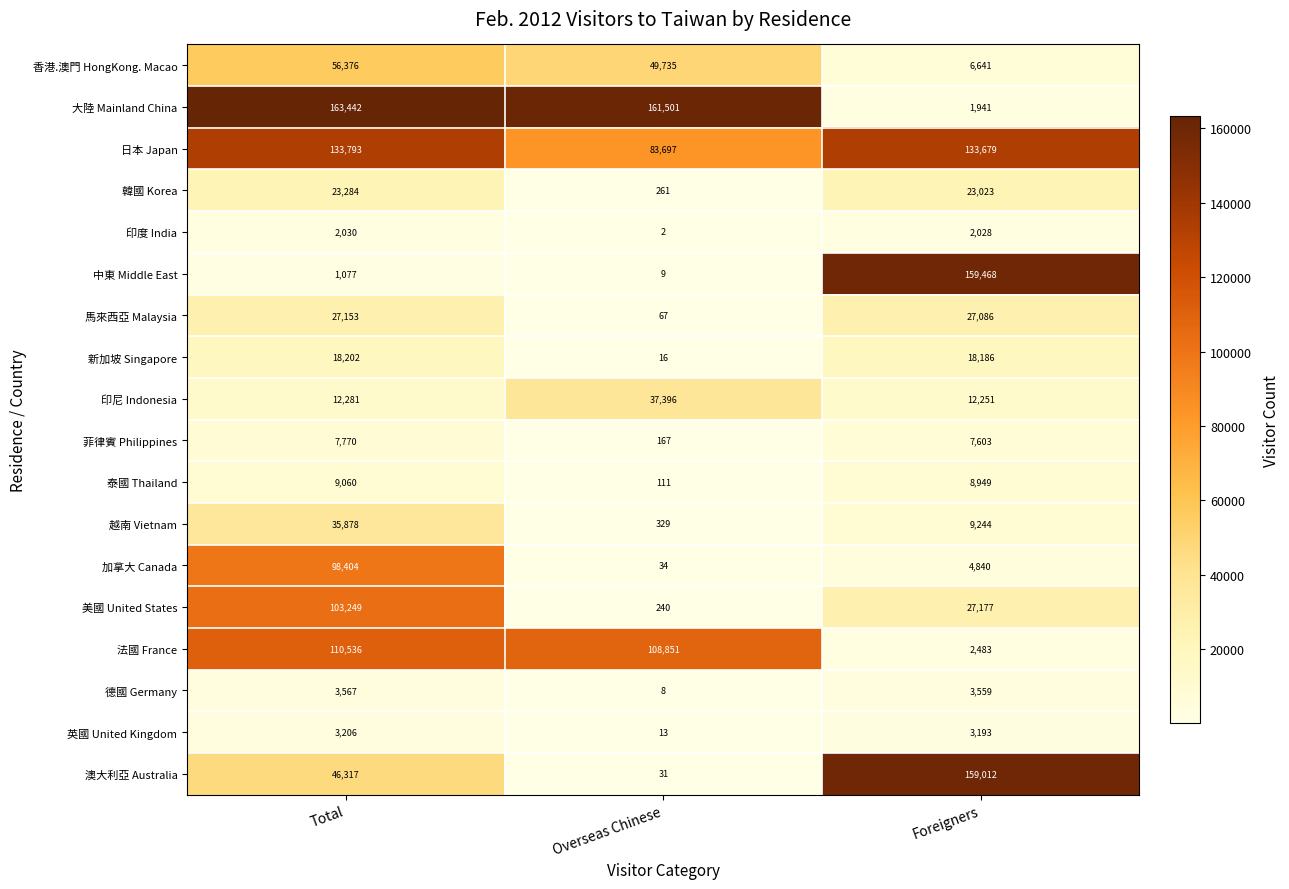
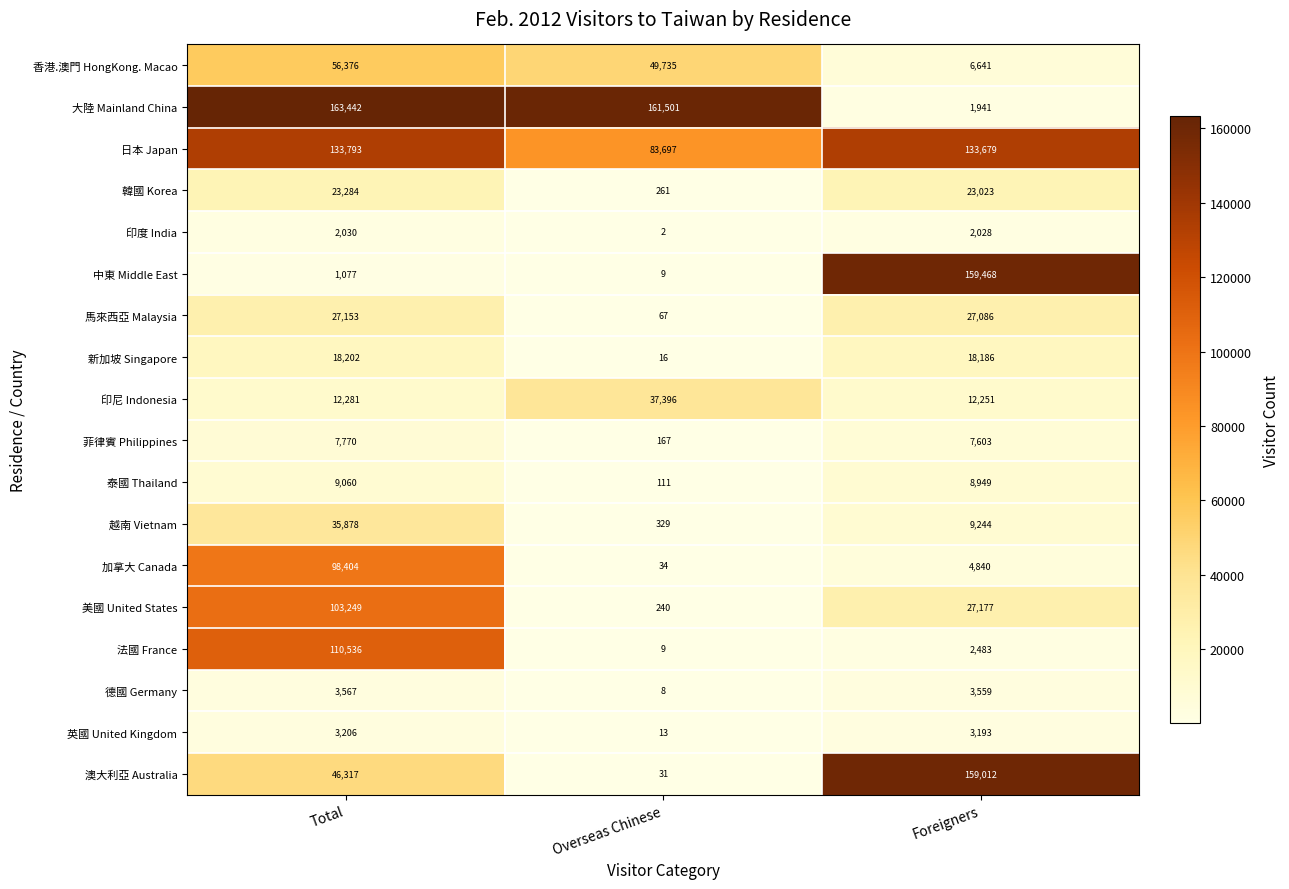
  {
    "香港.澳門 HongKong. Macao": {
      "Total": "56,376",
      "Overseas Chinese": "49,735",
      "Foreigners": "6,641"
    },
    "大陸 Mainland China": {
      "Total": "163,442",
      "Overseas Chinese": "161,501",
      "Foreigners": "1,941"
    },
    "日本 Japan": {
      "Total": "133,793",
      "Overseas Chinese": "83,697",
      "Foreigners": "133,679"
    },
    "韓國 Korea": {
      "Total": "23,284",
      "Overseas Chinese": "261",
      "Foreigners": "23,023"
    },
    "印度 India": {
      "Total": "2,030",
      "Overseas Chinese": "2",
      "Foreigners": "2,028"
    },
    "中東 Middle East": {
      "Total": "1,077",
      "Overseas Chinese": "9",
      "Foreigners": "159,468"
    },
    "馬來西亞 Malaysia": {
      "Total": "27,153",
      "Overseas Chinese": "67",
      "Foreigners": "27,086"
    },
    "新加坡 Singapore": {
      "Total": "18,202",
      "Overseas Chinese": "16",
      "Foreigners": "18,186"
    },
    "印尼 Indonesia": {
      "Total": "12,281",
      "Overseas Chinese": "37,396",
      "Foreigners": "12,251"
    },
    "菲律賓 Philippines": {
      "Total": "7,770",
      "Overseas Chinese": "167",
      "Foreigners": "7,603"
    },
    "泰國 Thailand": {
      "Total": "9,060",
      "Overseas Chinese": "111",
      "Foreigners": "8,949"
    },
    "越南 Vietnam": {
      "Total": "35,878",
      "Overseas Chinese": "329",
      "Foreigners": "9,244"
    },
    "加拿大 Canada": {
      "Total": "98,404",
      "Overseas Chinese": "34",
      "Foreigners": "4,840"
    },
    "美國 United States": {
      "Total": "103,249",
      "Overseas Chinese": "240",
      "Foreigners": "27,177"
    },
    "法國 France": {
      "Total": "110,536",
-     "Overseas Chinese": "108,851",
+     "Overseas Chinese": "9",
      "Foreigners": "2,483"
    },
    "德國 Germany": {
      "Total": "3,567",
      "Overseas Chinese": "8",
      "Foreigners": "3,559"
    },
    "英國 United Kingdom": {
      "Total": "3,206",
      "Overseas Chinese": "13",
      "Foreigners": "3,193"
    },
    "澳大利亞 Australia": {
      "Total": "46,317",
      "Overseas Chinese": "31",
      "Foreigners": "159,012"
    }
  }
